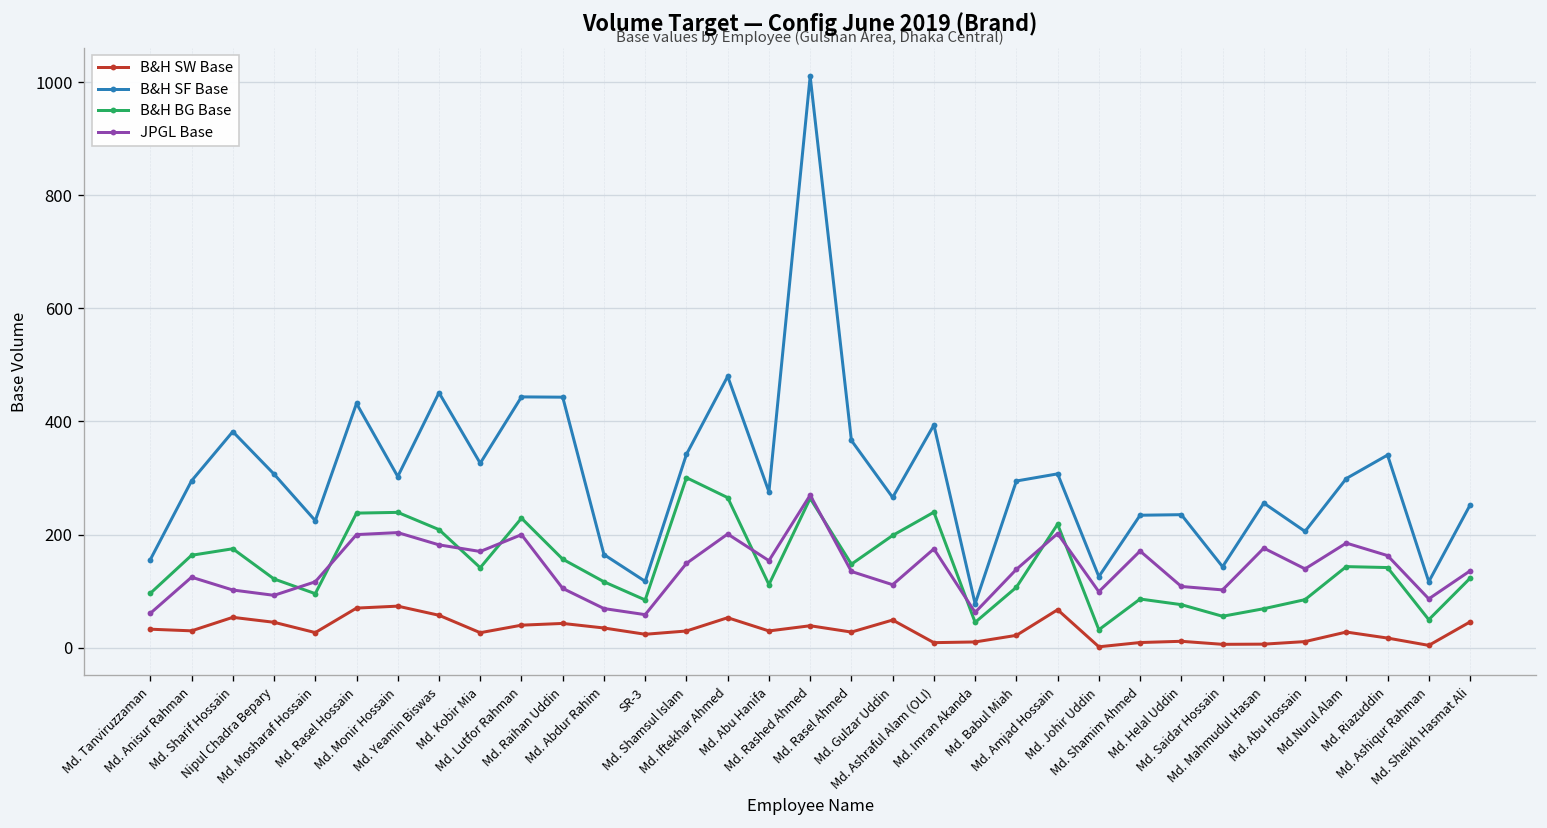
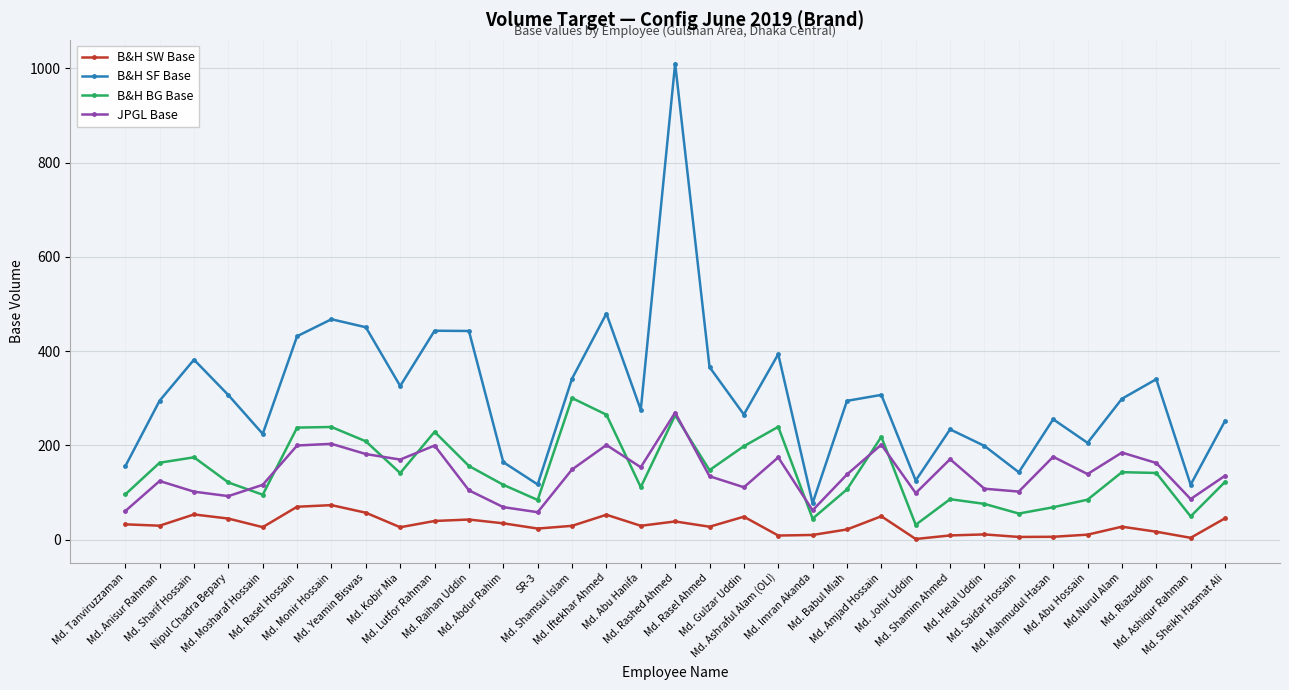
  {
    "B&H SW Base": {
      "Md. Tanviruzzaman": 30,
      "Md. Anisur Rahman": 30,
      "Md. Sharif Hossain": 50,
      "Nipul Chadra Bepary": 40,
      "Md. Mosharaf Hossain": 30,
      "Md. Rasel Hossain": 70,
      "Md. Monir Hossain": 70,
      "Md. Yeamin Biswas": 60,
      "Md. Kobir Mia": 30,
      "Md. Lutfor Rahman": 40,
      "Md. Raihan Uddin": 40,
      "Md. Abdur Rahim": 30,
      "SR-3": 20,
      "Md. Shamsul Islam": 30,
      "Md. Iftekhar Ahmed": 50,
      "Md. Abu Hanifa": 30,
      "Md. Rashed Ahmed": 40,
      "Md. Rasel Ahmed": 30,
      "Md. Gulzar Uddin": 50,
      "Md. Ashraful Alam (OLI)": 10,
      "Md. Imran Akanda": 10,
      "Md. Babul Miah": 20,
-     "Md. Amjad Hossain": 70,
+     "Md. Amjad Hossain": 50,
      "Md. Johir Uddin": 0,
      "Md. Shamim Ahmed": 10,
      "Md. Helal Uddin": 10,
      "Md. Saidar Hossain": 10,
      "Md. Mahmudul Hasan": 10,
      "Md. Abu Hossain": 10,
      "Md.Nurul Alam": 30,
      "Md. Riazuddin": 20,
      "Md. Ashiqur Rahman": 0,
      "Md. Sheikh Hasmat Ali": 50
    },
    "B&H SF Base": {
      "Md. Tanviruzzaman": 160,
      "Md. Anisur Rahman": 290,
      "Md. Sharif Hossain": 380,
      "Nipul Chadra Bepary": 310,
      "Md. Mosharaf Hossain": 220,
      "Md. Rasel Hossain": 430,
-     "Md. Monir Hossain": 300,
+     "Md. Monir Hossain": 470,
      "Md. Yeamin Biswas": 450,
      "Md. Kobir Mia": 330,
      "Md. Lutfor Rahman": 440,
      "Md. Raihan Uddin": 440,
      "Md. Abdur Rahim": 160,
      "SR-3": 120,
      "Md. Shamsul Islam": 340,
      "Md. Iftekhar Ahmed": 480,
      "Md. Abu Hanifa": 280,
      "Md. Rashed Ahmed": 1010,
      "Md. Rasel Ahmed": 370,
      "Md. Gulzar Uddin": 270,
      "Md. Ashraful Alam (OLI)": 390,
      "Md. Imran Akanda": 80,
      "Md. Babul Miah": 290,
      "Md. Amjad Hossain": 310,
      "Md. Johir Uddin": 130,
      "Md. Shamim Ahmed": 230,
-     "Md. Helal Uddin": 240,
+     "Md. Helal Uddin": 200,
      "Md. Saidar Hossain": 140,
      "Md. Mahmudul Hasan": 260,
      "Md. Abu Hossain": 210,
      "Md.Nurul Alam": 300,
      "Md. Riazuddin": 340,
      "Md. Ashiqur Rahman": 120,
      "Md. Sheikh Hasmat Ali": 250
    },
    "B&H BG Base": {
      "Md. Tanviruzzaman": 100,
      "Md. Anisur Rahman": 160,
      "Md. Sharif Hossain": 170,
      "Nipul Chadra Bepary": 120,
      "Md. Mosharaf Hossain": 100,
      "Md. Rasel Hossain": 240,
      "Md. Monir Hossain": 240,
      "Md. Yeamin Biswas": 210,
      "Md. Kobir Mia": 140,
      "Md. Lutfor Rahman": 230,
      "Md. Raihan Uddin": 160,
      "Md. Abdur Rahim": 120,
      "SR-3": 80,
      "Md. Shamsul Islam": 300,
      "Md. Iftekhar Ahmed": 270,
      "Md. Abu Hanifa": 110,
      "Md. Rashed Ahmed": 260,
      "Md. Rasel Ahmed": 150,
      "Md. Gulzar Uddin": 200,
      "Md. Ashraful Alam (OLI)": 240,
      "Md. Imran Akanda": 40,
      "Md. Babul Miah": 110,
      "Md. Amjad Hossain": 220,
      "Md. Johir Uddin": 30,
      "Md. Shamim Ahmed": 90,
      "Md. Helal Uddin": 80,
      "Md. Saidar Hossain": 60,
      "Md. Mahmudul Hasan": 70,
      "Md. Abu Hossain": 80,
      "Md.Nurul Alam": 140,
      "Md. Riazuddin": 140,
      "Md. Ashiqur Rahman": 50,
      "Md. Sheikh Hasmat Ali": 120
    },
    "JPGL Base": {
      "Md. Tanviruzzaman": 60,
      "Md. Anisur Rahman": 120,
      "Md. Sharif Hossain": 100,
      "Nipul Chadra Bepary": 90,
      "Md. Mosharaf Hossain": 120,
      "Md. Rasel Hossain": 200,
      "Md. Monir Hossain": 200,
      "Md. Yeamin Biswas": 180,
      "Md. Kobir Mia": 170,
      "Md. Lutfor Rahman": 200,
      "Md. Raihan Uddin": 100,
      "Md. Abdur Rahim": 70,
      "SR-3": 60,
      "Md. Shamsul Islam": 150,
      "Md. Iftekhar Ahmed": 200,
      "Md. Abu Hanifa": 150,
      "Md. Rashed Ahmed": 270,
      "Md. Rasel Ahmed": 130,
      "Md. Gulzar Uddin": 110,
      "Md. Ashraful Alam (OLI)": 170,
      "Md. Imran Akanda": 60,
      "Md. Babul Miah": 140,
      "Md. Amjad Hossain": 200,
      "Md. Johir Uddin": 100,
      "Md. Shamim Ahmed": 170,
      "Md. Helal Uddin": 110,
      "Md. Saidar Hossain": 100,
      "Md. Mahmudul Hasan": 180,
      "Md. Abu Hossain": 140,
      "Md.Nurul Alam": 180,
      "Md. Riazuddin": 160,
      "Md. Ashiqur Rahman": 90,
      "Md. Sheikh Hasmat Ali": 140
    }
  }
